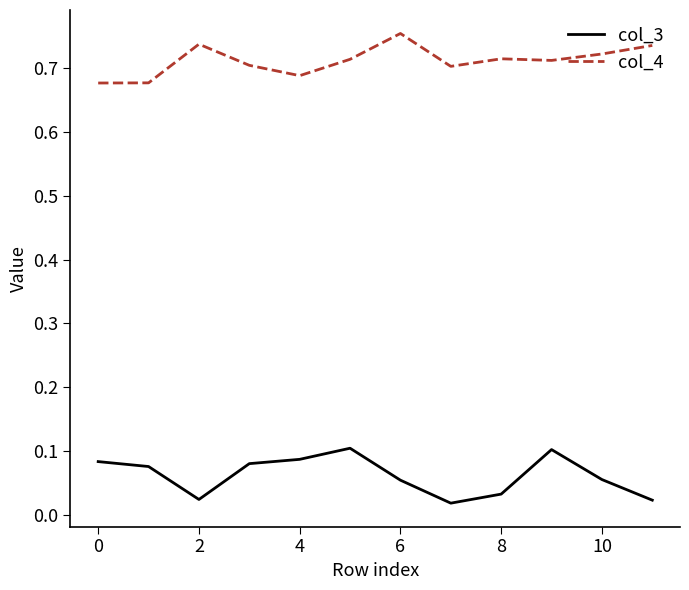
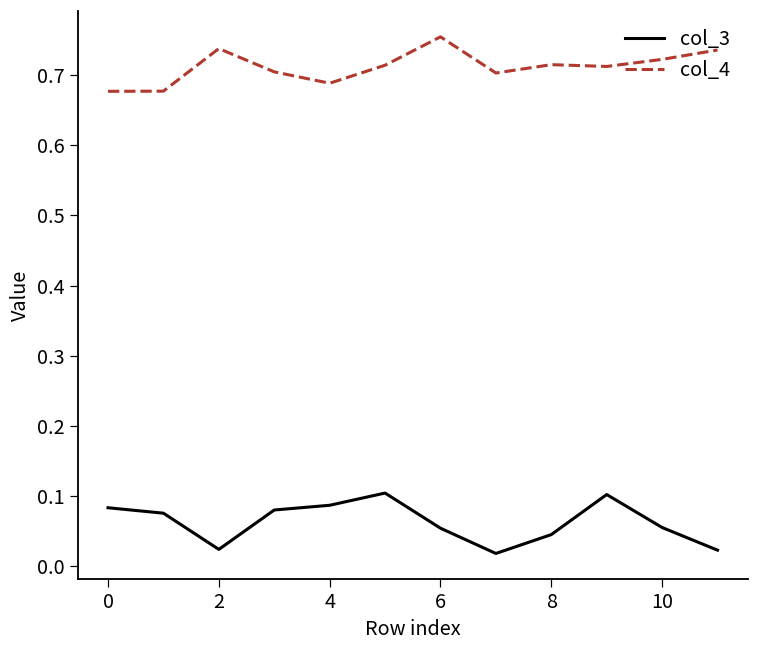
  {
    "col_3": {
      "0": 0.08,
      "2": 0.02,
      "4": 0.09,
      "6": 0.05,
-     "8": 0.03,
+     "8": 0.04,
      "10": 0.06
    },
    "col_4": {
      "0": 0.68,
      "2": 0.74,
      "4": 0.69,
      "6": 0.75,
      "8": 0.71,
      "10": 0.72
    }
  }
